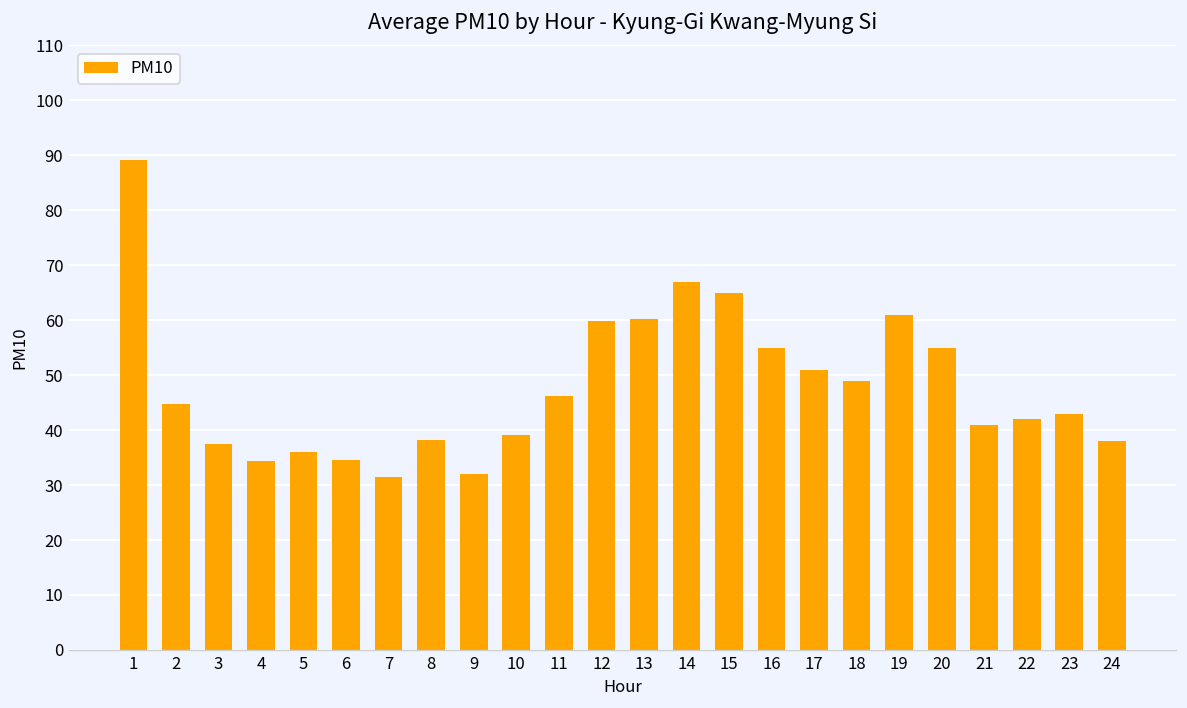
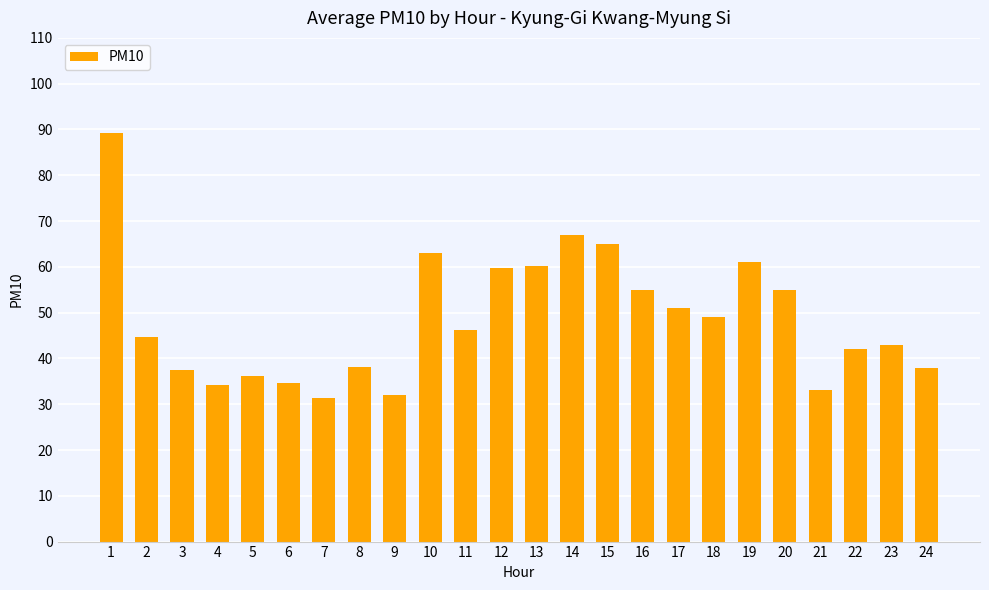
  {
    "1": 89,
    "2": 45,
    "3": 37,
    "4": 34,
    "5": 36,
    "6": 35,
    "7": 31,
    "8": 38,
    "9": 32,
-   "10": 39,
+   "10": 63,
    "11": 46,
    "12": 60,
    "13": 60,
    "14": 67,
    "15": 65,
    "16": 55,
    "17": 51,
    "18": 49,
    "19": 61,
    "20": 55,
-   "21": 41,
+   "21": 33,
    "22": 42,
    "23": 43,
    "24": 38
  }
